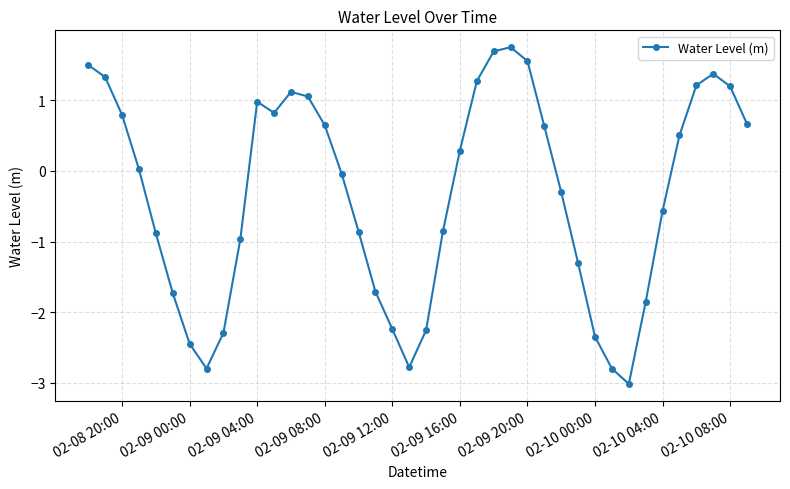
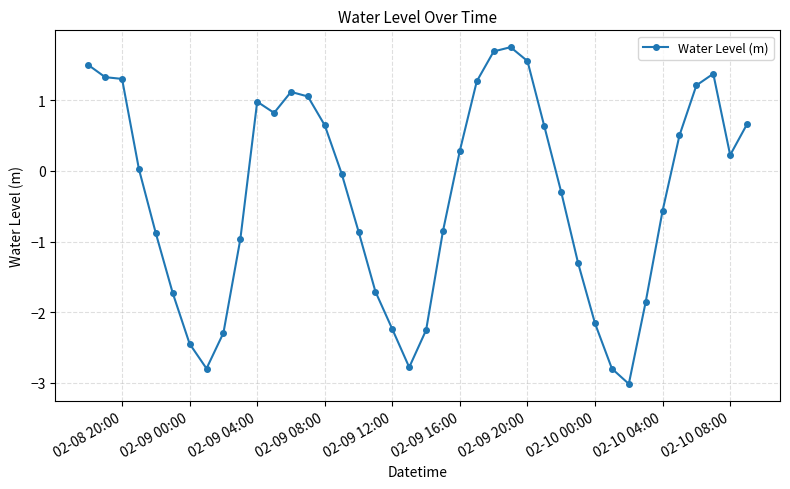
  {
-   "02-08 20:00": 0.8,
+   "02-08 20:00": 1.3,
    "02-09 00:00": -2.4,
    "02-09 04:00": 1.0,
    "02-09 08:00": 0.6,
    "02-09 12:00": -2.2,
    "02-09 16:00": 0.3,
    "02-09 20:00": 1.6,
-   "02-10 00:00": -2.4,
+   "02-10 00:00": -2.2,
    "02-10 04:00": -0.6,
-   "02-10 08:00": 1.2
+   "02-10 08:00": 0.2
  }
